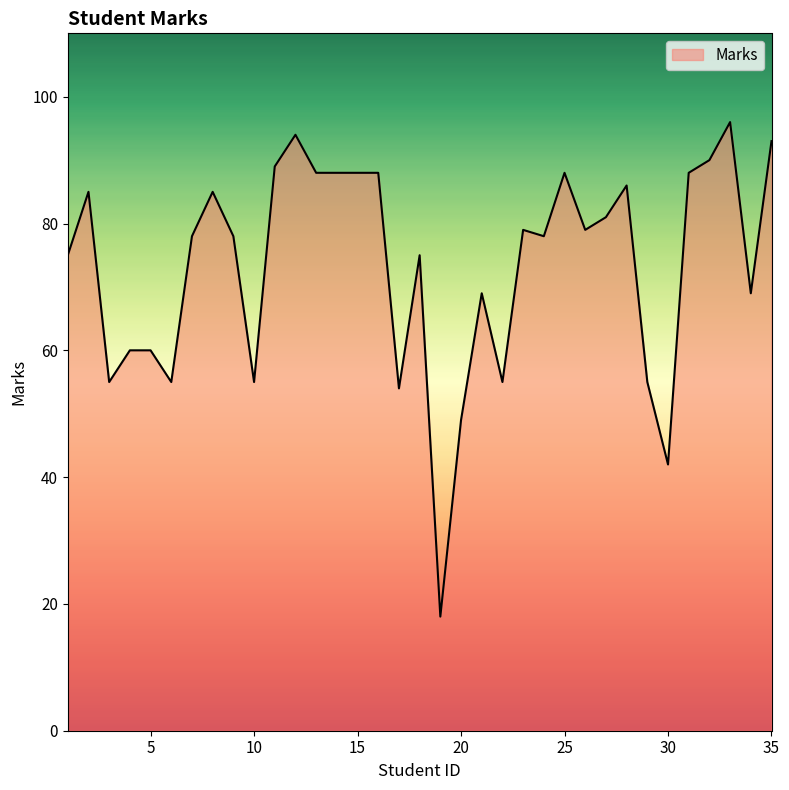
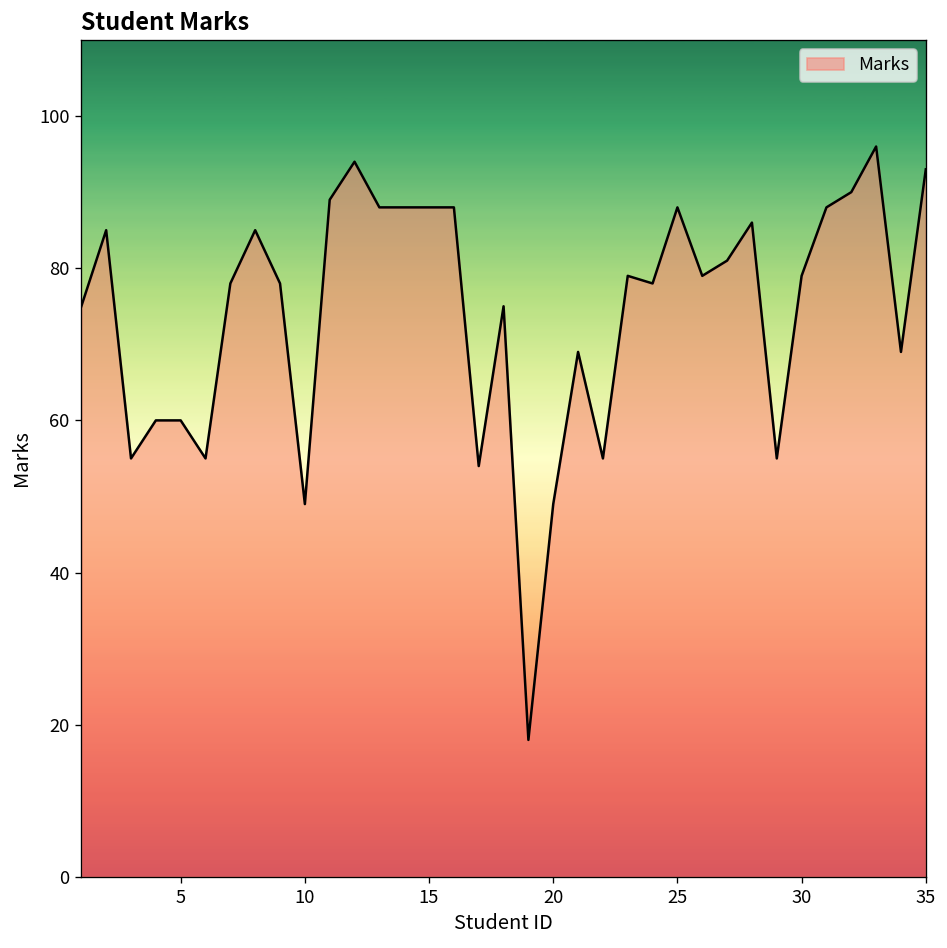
  {
    "5": 60,
-   "10": 55,
+   "10": 49,
    "15": 88,
    "20": 49,
    "25": 88,
-   "30": 42,
+   "30": 79,
    "35": 93
  }
